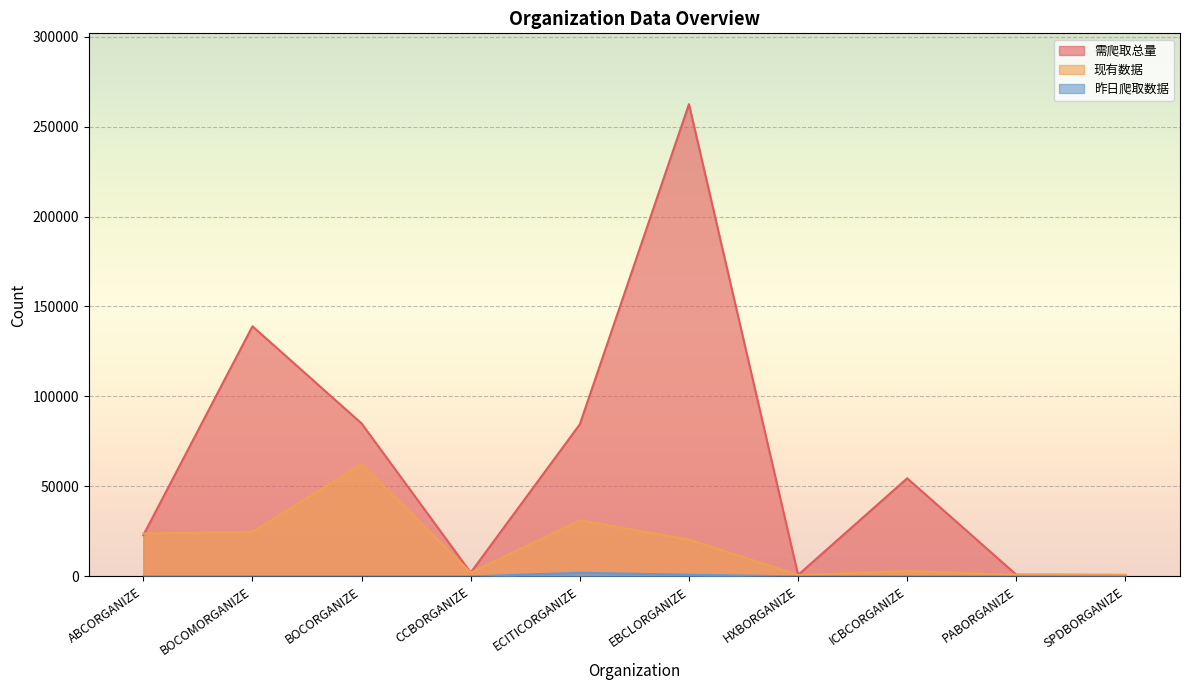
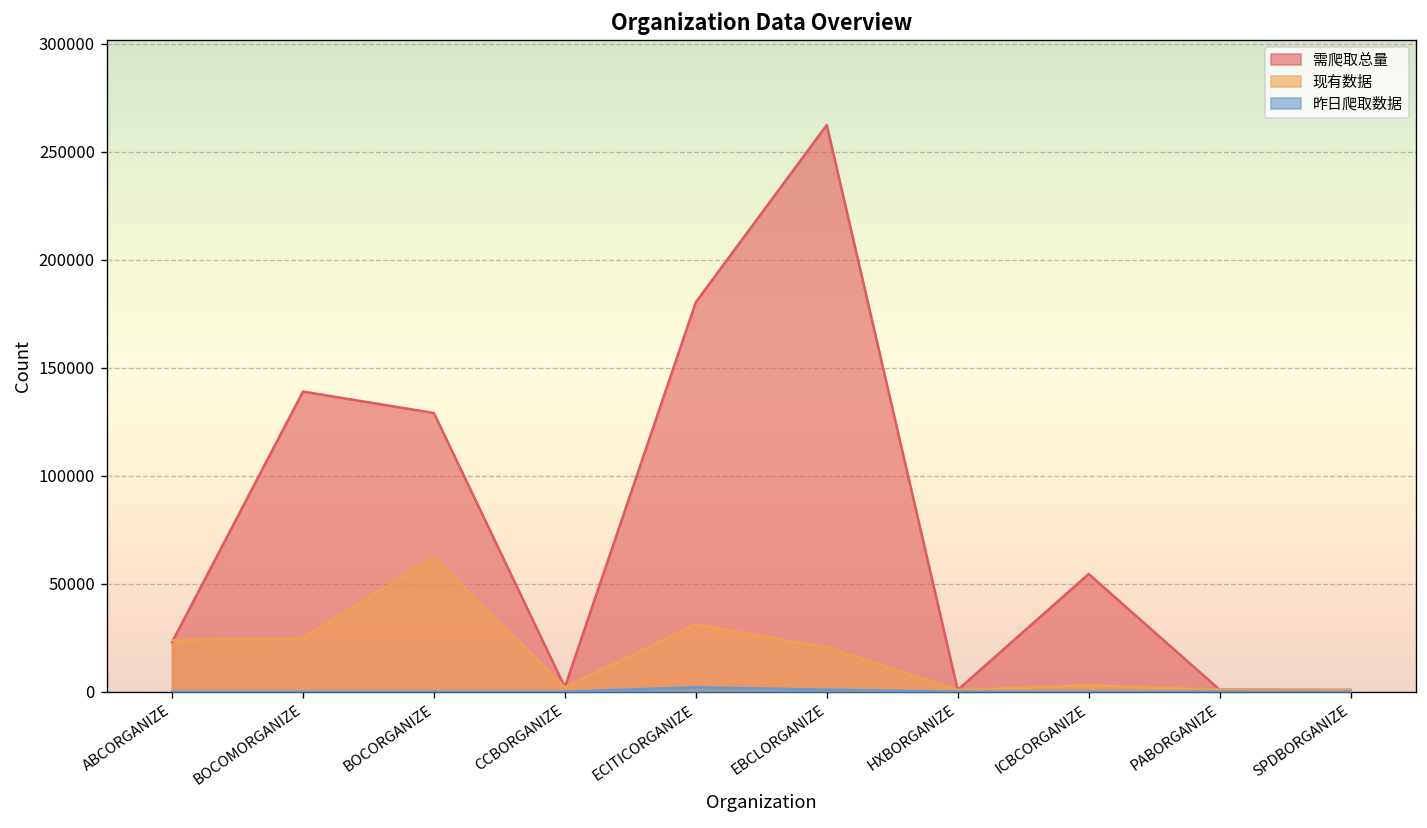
  {
    "需爬取总量": {
      "BOCOMORGANIZE": 139000,
-     "BOCORGANIZE": 85000,
-     "ECITICORGANIZE": 85000,
+     "BOCORGANIZE": 129000,
+     "ECITICORGANIZE": 180000,
      "EBCLORGANIZE": 262000,
      "ICBCORGANIZE": 55000
    },
    "现有数据": {
      "BOCOMORGANIZE": 25000,
      "BOCORGANIZE": 62000,
      "ECITICORGANIZE": 31000,
      "EBCLORGANIZE": 20000,
      "ICBCORGANIZE": 3000
    },
    "昨日爬取数据": {
      "ABCORGANIZE": 0,
      "BOCOMORGANIZE": 0,
      "BOCORGANIZE": 0,
      "CCBORGANIZE": 0,
      "ECITICORGANIZE": 2000,
      "EBCLORGANIZE": 1000,
      "ICBCORGANIZE": 0
    }
  }
